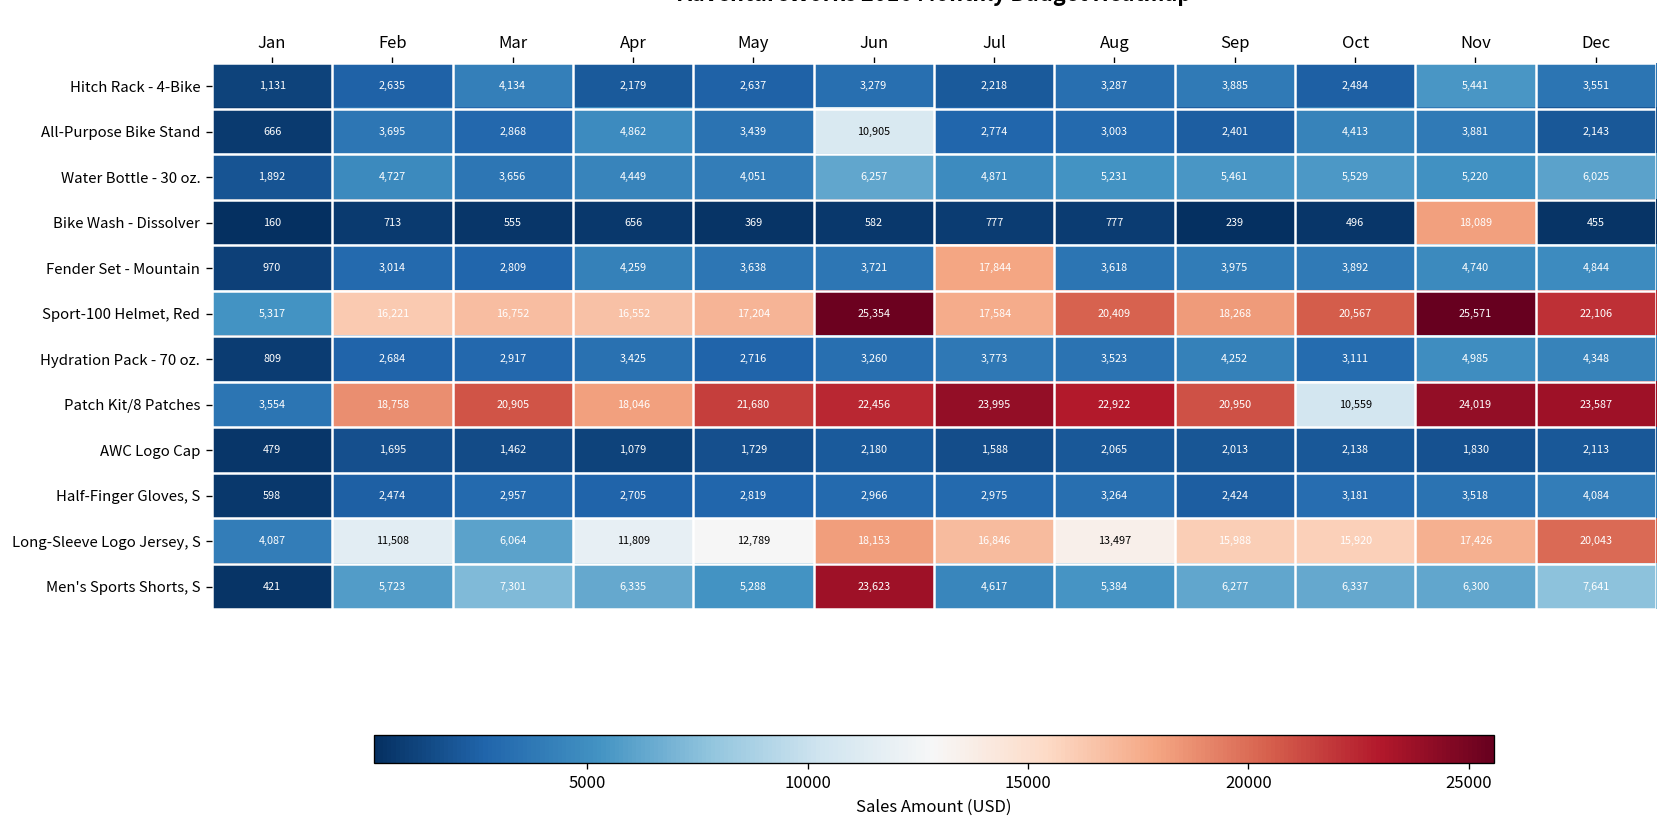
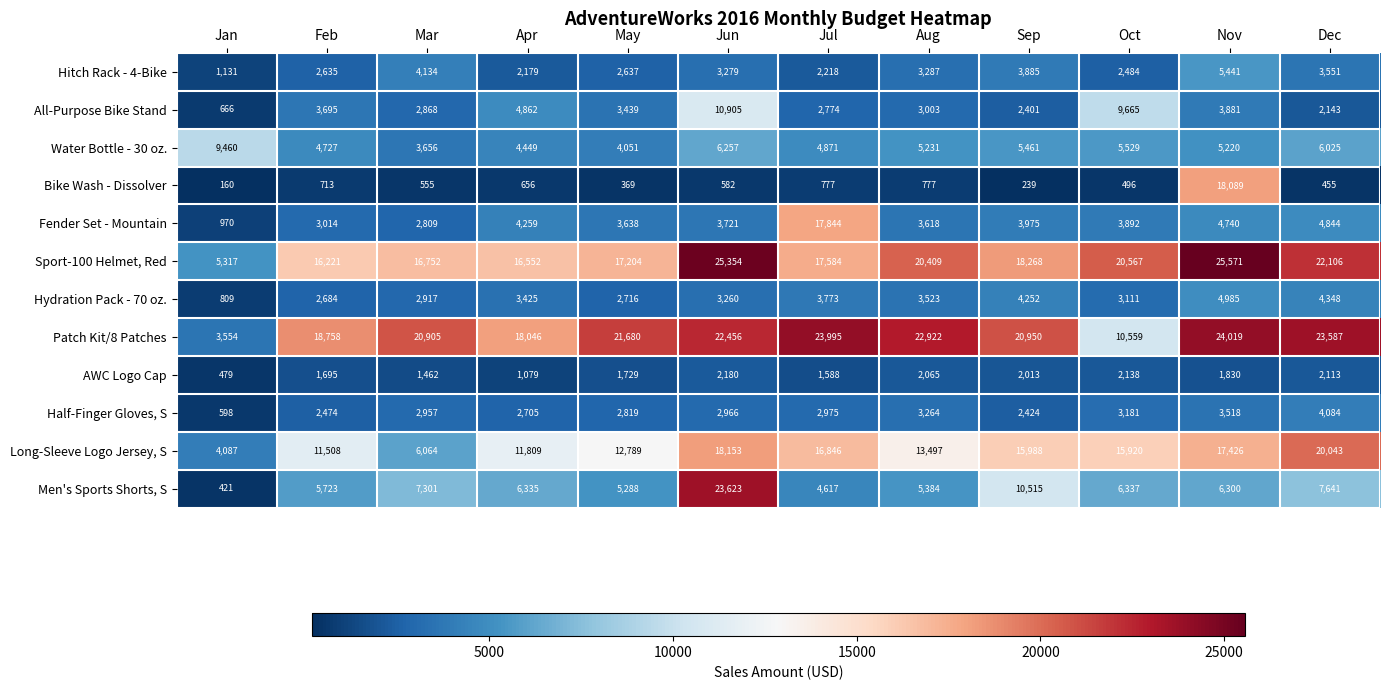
  {
    "Hitch Rack - 4-Bike": {
      "Jan": "1,131",
      "Feb": "2,635",
      "Mar": "4,134",
      "Apr": "2,179",
      "May": "2,637",
      "Jun": "3,279",
      "Jul": "2,218",
      "Aug": "3,287",
      "Sep": "3,885",
      "Oct": "2,484",
      "Nov": "5,441",
      "Dec": "3,551"
    },
    "All-Purpose Bike Stand": {
      "Jan": "666",
      "Feb": "3,695",
      "Mar": "2,868",
      "Apr": "4,862",
      "May": "3,439",
      "Jun": "10,905",
      "Jul": "2,774",
      "Aug": "3,003",
      "Sep": "2,401",
-     "Oct": "4,413",
+     "Oct": "9,665",
      "Nov": "3,881",
      "Dec": "2,143"
    },
    "Water Bottle - 30 oz.": {
-     "Jan": "1,892",
+     "Jan": "9,460",
      "Feb": "4,727",
      "Mar": "3,656",
      "Apr": "4,449",
      "May": "4,051",
      "Jun": "6,257",
      "Jul": "4,871",
      "Aug": "5,231",
      "Sep": "5,461",
      "Oct": "5,529",
      "Nov": "5,220",
      "Dec": "6,025"
    },
    "Bike Wash - Dissolver": {
      "Jan": "160",
      "Feb": "713",
      "Mar": "555",
      "Apr": "656",
      "May": "369",
      "Jun": "582",
      "Jul": "777",
      "Aug": "777",
      "Sep": "239",
      "Oct": "496",
      "Nov": "18,089",
      "Dec": "455"
    },
    "Fender Set - Mountain": {
      "Jan": "970",
      "Feb": "3,014",
      "Mar": "2,809",
      "Apr": "4,259",
      "May": "3,638",
      "Jun": "3,721",
      "Jul": "17,844",
      "Aug": "3,618",
      "Sep": "3,975",
      "Oct": "3,892",
      "Nov": "4,740",
      "Dec": "4,844"
    },
    "Sport-100 Helmet, Red": {
      "Jan": "5,317",
      "Feb": "16,221",
      "Mar": "16,752",
      "Apr": "16,552",
      "May": "17,204",
      "Jun": "25,354",
      "Jul": "17,584",
      "Aug": "20,409",
      "Sep": "18,268",
      "Oct": "20,567",
      "Nov": "25,571",
      "Dec": "22,106"
    },
    "Hydration Pack - 70 oz.": {
      "Jan": "809",
      "Feb": "2,684",
      "Mar": "2,917",
      "Apr": "3,425",
      "May": "2,716",
      "Jun": "3,260",
      "Jul": "3,773",
      "Aug": "3,523",
      "Sep": "4,252",
      "Oct": "3,111",
      "Nov": "4,985",
      "Dec": "4,348"
    },
    "Patch Kit/8 Patches": {
      "Jan": "3,554",
      "Feb": "18,758",
      "Mar": "20,905",
      "Apr": "18,046",
      "May": "21,680",
      "Jun": "22,456",
      "Jul": "23,995",
      "Aug": "22,922",
      "Sep": "20,950",
      "Oct": "10,559",
      "Nov": "24,019",
      "Dec": "23,587"
    },
    "AWC Logo Cap": {
      "Jan": "479",
      "Feb": "1,695",
      "Mar": "1,462",
      "Apr": "1,079",
      "May": "1,729",
      "Jun": "2,180",
      "Jul": "1,588",
      "Aug": "2,065",
      "Sep": "2,013",
      "Oct": "2,138",
      "Nov": "1,830",
      "Dec": "2,113"
    },
    "Half-Finger Gloves, S": {
      "Jan": "598",
      "Feb": "2,474",
      "Mar": "2,957",
      "Apr": "2,705",
      "May": "2,819",
      "Jun": "2,966",
      "Jul": "2,975",
      "Aug": "3,264",
      "Sep": "2,424",
      "Oct": "3,181",
      "Nov": "3,518",
      "Dec": "4,084"
    },
    "Long-Sleeve Logo Jersey, S": {
      "Jan": "4,087",
      "Feb": "11,508",
      "Mar": "6,064",
      "Apr": "11,809",
      "May": "12,789",
      "Jun": "18,153",
      "Jul": "16,846",
      "Aug": "13,497",
      "Sep": "15,988",
      "Oct": "15,920",
      "Nov": "17,426",
      "Dec": "20,043"
    },
    "Men's Sports Shorts, S": {
      "Jan": "421",
      "Feb": "5,723",
      "Mar": "7,301",
      "Apr": "6,335",
      "May": "5,288",
      "Jun": "23,623",
      "Jul": "4,617",
      "Aug": "5,384",
-     "Sep": "6,277",
+     "Sep": "10,515",
      "Oct": "6,337",
      "Nov": "6,300",
      "Dec": "7,641"
    }
  }
